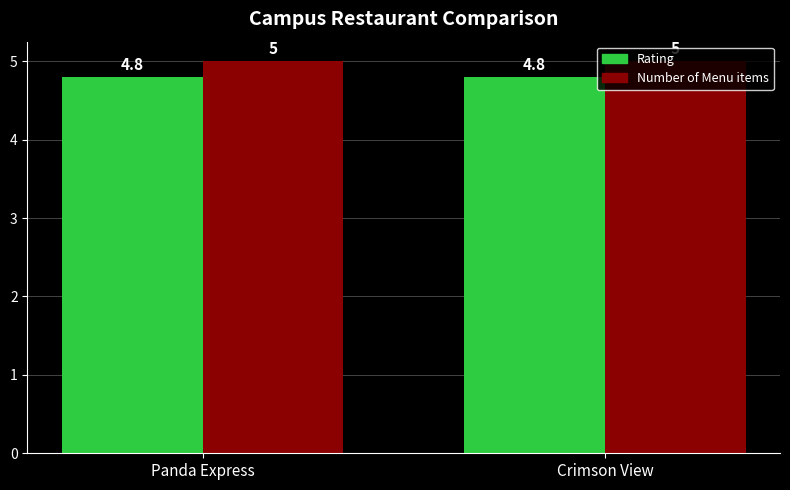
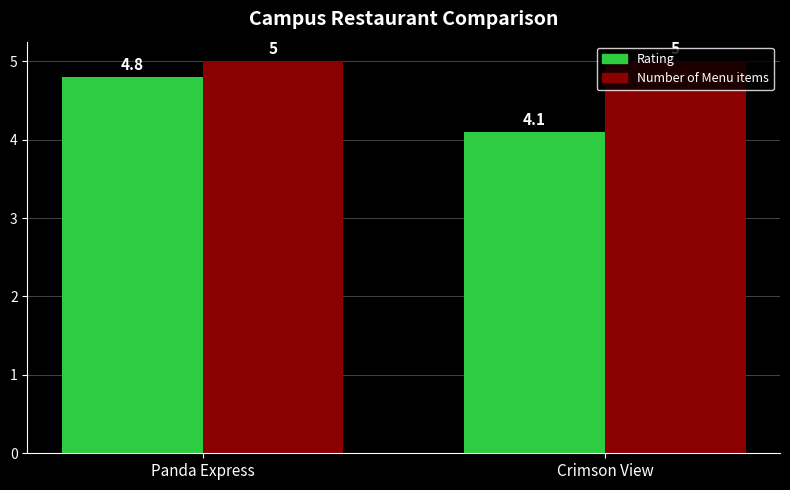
  {
    "Rating": {
      "Panda Express": 4.8,
-     "Crimson View": 4.8
+     "Crimson View": 4.1
    },
    "Number of Menu items": {
      "Panda Express": 5
    }
  }
